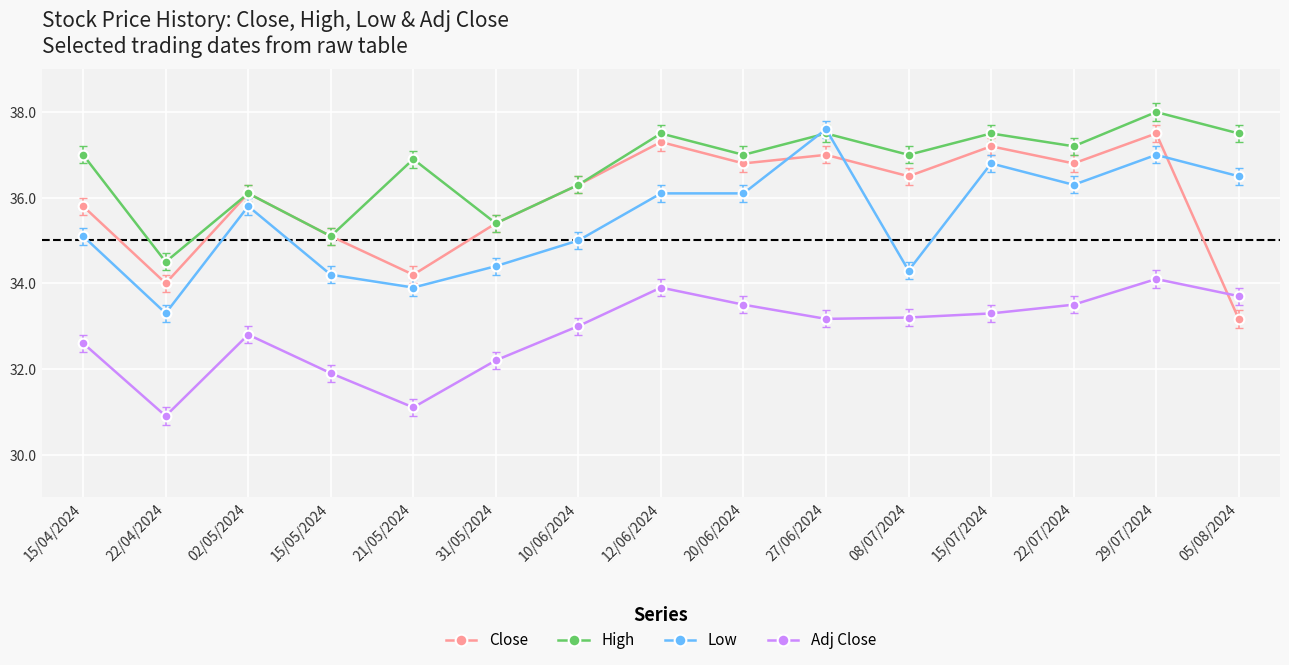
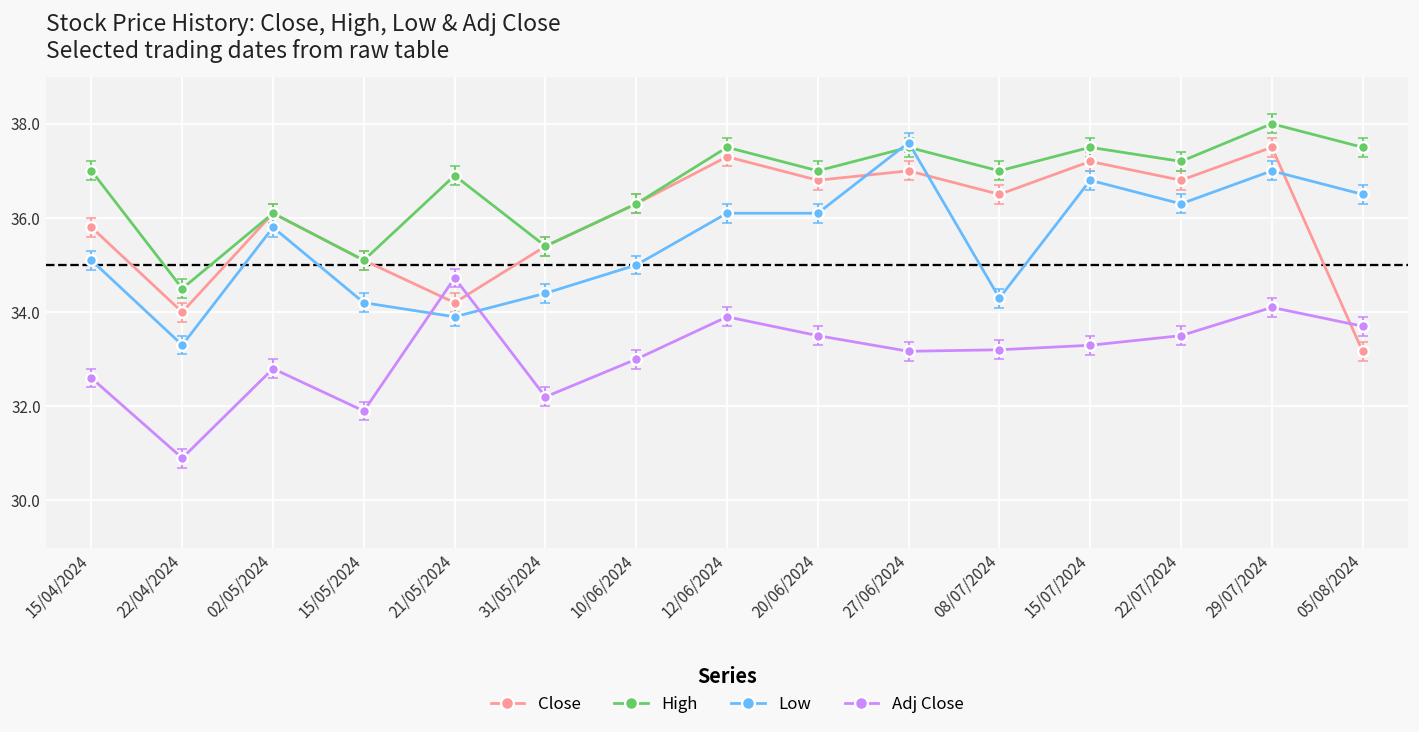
  {
    "Close": {
      "15/04/2024": 35.8,
      "22/04/2024": 34.0,
      "21/05/2024": 34.2,
      "27/06/2024": 37.0,
      "08/07/2024": 36.5,
      "15/07/2024": 37.2,
      "22/07/2024": 36.8,
      "29/07/2024": 37.5,
      "05/08/2024": 33.2
    },
    "High": {
      "15/04/2024": 37.0,
      "22/04/2024": 34.5,
      "21/05/2024": 36.9,
      "27/06/2024": 37.5,
      "08/07/2024": 37.0,
      "15/07/2024": 37.5,
      "22/07/2024": 37.2,
      "29/07/2024": 38.0,
      "05/08/2024": 37.5
    },
    "Low": {
      "15/04/2024": 35.1,
      "22/04/2024": 33.3,
      "02/05/2024": 35.8,
      "15/05/2024": 34.2,
      "21/05/2024": 33.9,
      "31/05/2024": 34.4,
      "10/06/2024": 35.0,
      "12/06/2024": 36.1,
      "20/06/2024": 36.1,
      "27/06/2024": 37.6,
      "08/07/2024": 34.3,
      "15/07/2024": 36.8,
      "22/07/2024": 36.3,
      "29/07/2024": 37.0,
      "05/08/2024": 36.5
    },
    "Adj Close": {
      "15/04/2024": 32.6,
      "22/04/2024": 30.9,
      "02/05/2024": 32.8,
      "15/05/2024": 31.9,
-     "21/05/2024": 31.1,
+     "21/05/2024": 34.7,
      "31/05/2024": 32.2,
      "10/06/2024": 33.0,
      "12/06/2024": 33.9,
      "20/06/2024": 33.5,
      "27/06/2024": 33.2,
      "08/07/2024": 33.2,
      "15/07/2024": 33.3,
      "22/07/2024": 33.5,
      "29/07/2024": 34.1,
      "05/08/2024": 33.7
    }
  }
